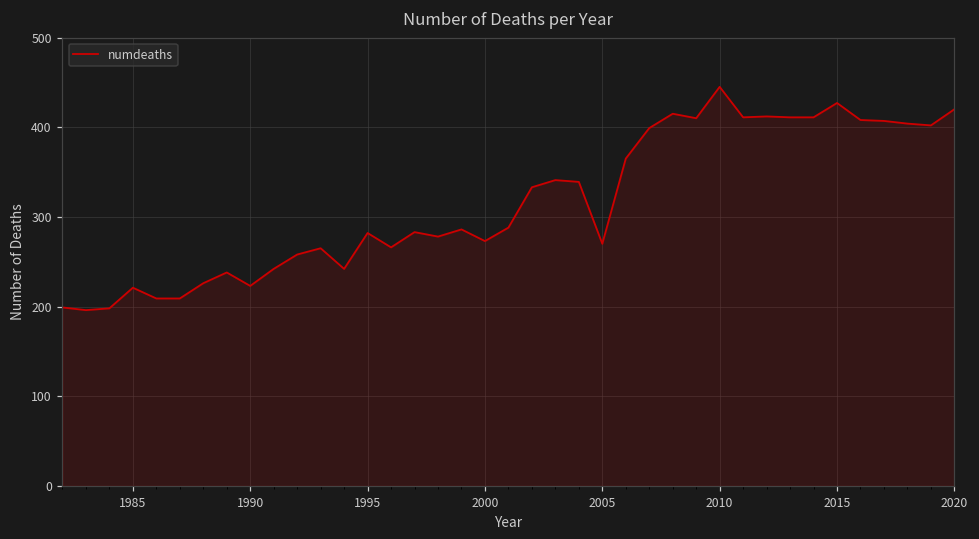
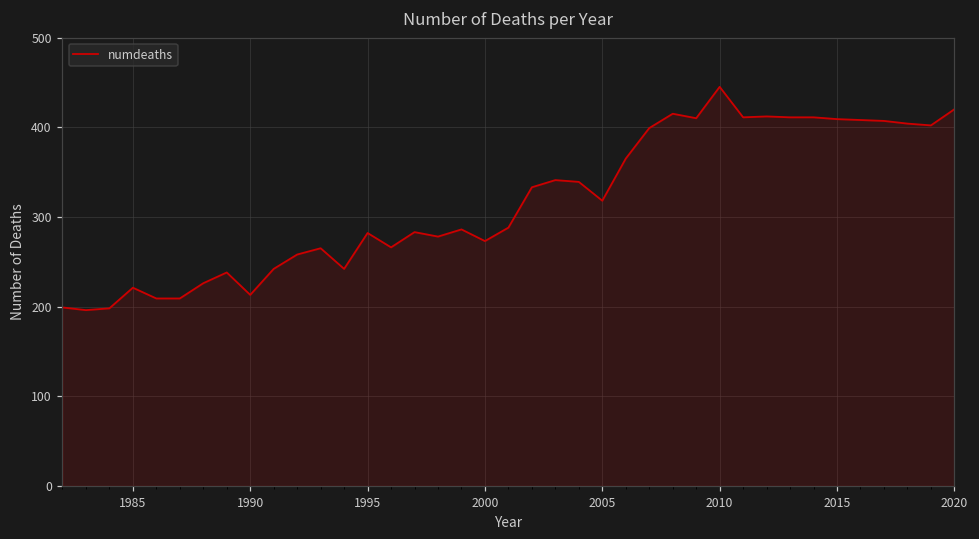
  {
    "1985": 220,
-   "1990": 220,
+   "1990": 210,
    "1995": 280,
    "2000": 270,
-   "2005": 270,
+   "2005": 320,
    "2010": 450,
-   "2015": 430,
+   "2015": 410,
    "2020": 420
  }
